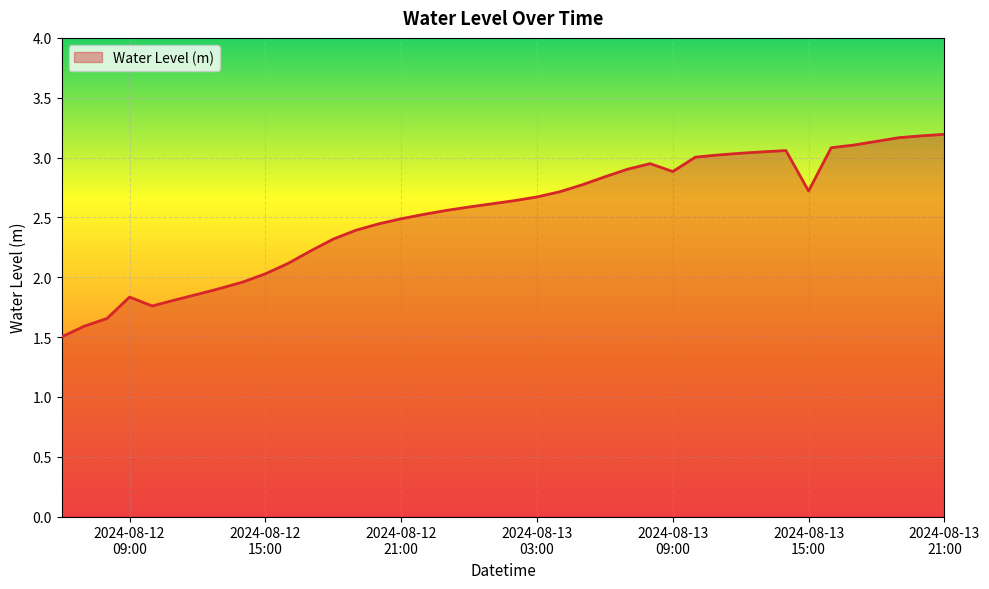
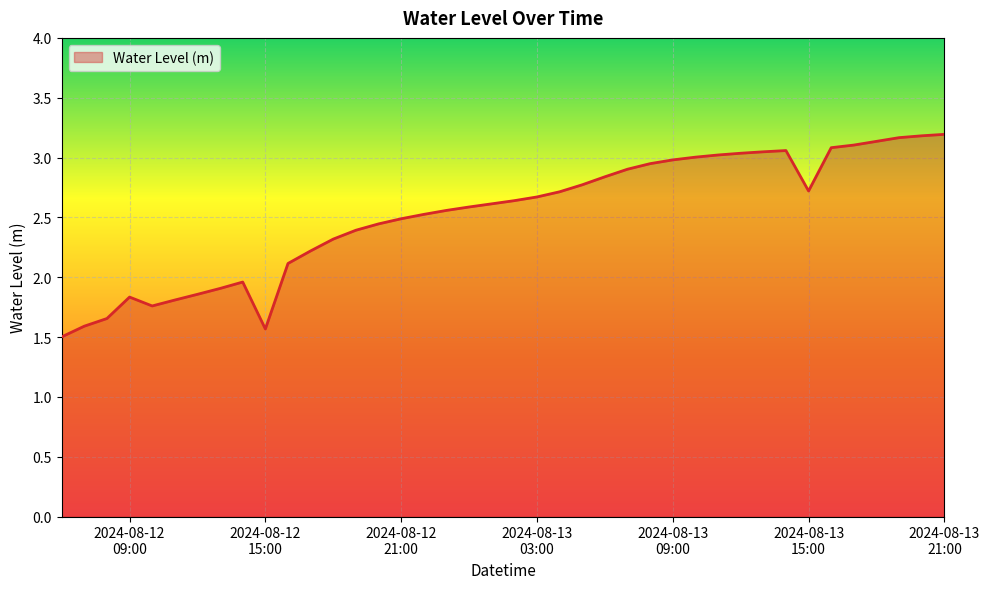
  {
    "2024-08-12 09:00": 1.83,
-   "2024-08-12 15:00": 2.03,
+   "2024-08-12 15:00": 1.57,
    "2024-08-12 21:00": 2.49,
    "2024-08-13 03:00": 2.67,
-   "2024-08-13 09:00": 2.88,
+   "2024-08-13 09:00": 2.98,
    "2024-08-13 15:00": 2.72,
    "2024-08-13 21:00": 3.19
  }
